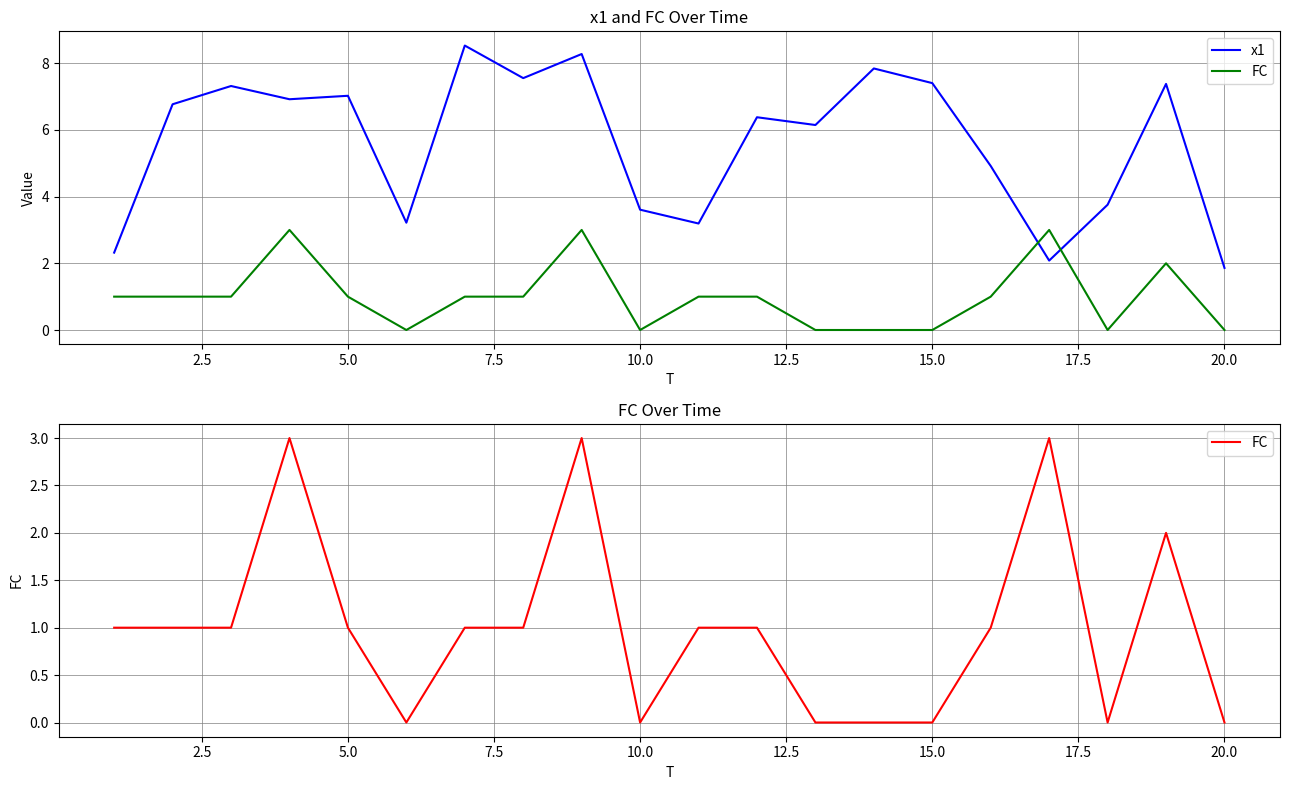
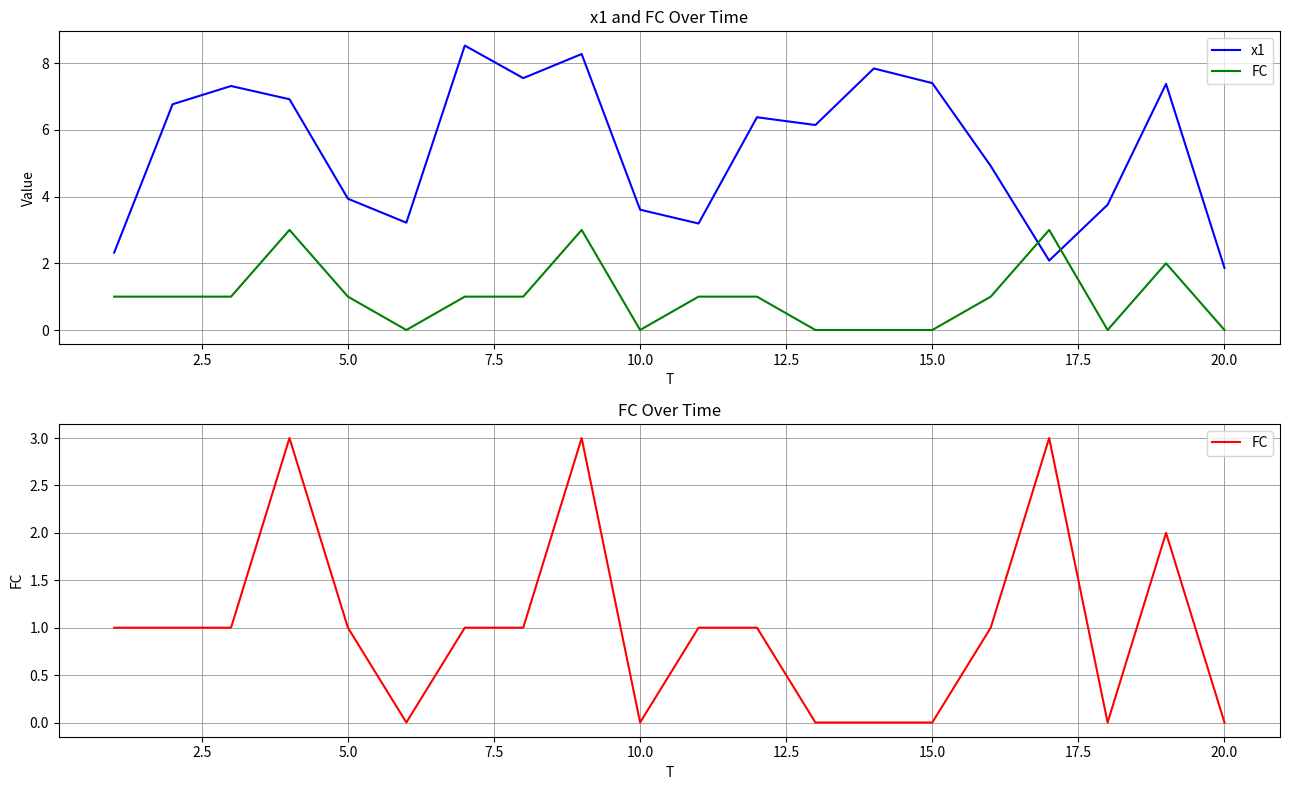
  {
    "x1 and FC Over Time": {
      "x1": {
-       "5.0": 7.0,
+       "5.0": 3.9,
        "10.0": 3.6,
        "15.0": 7.4,
        "20.0": 1.9
      }
    },
    "FC Over Time": {
      "5.0": 1.0,
      "10.0": 0.0,
      "15.0": 0.0,
      "20.0": 0.0
    }
  }
